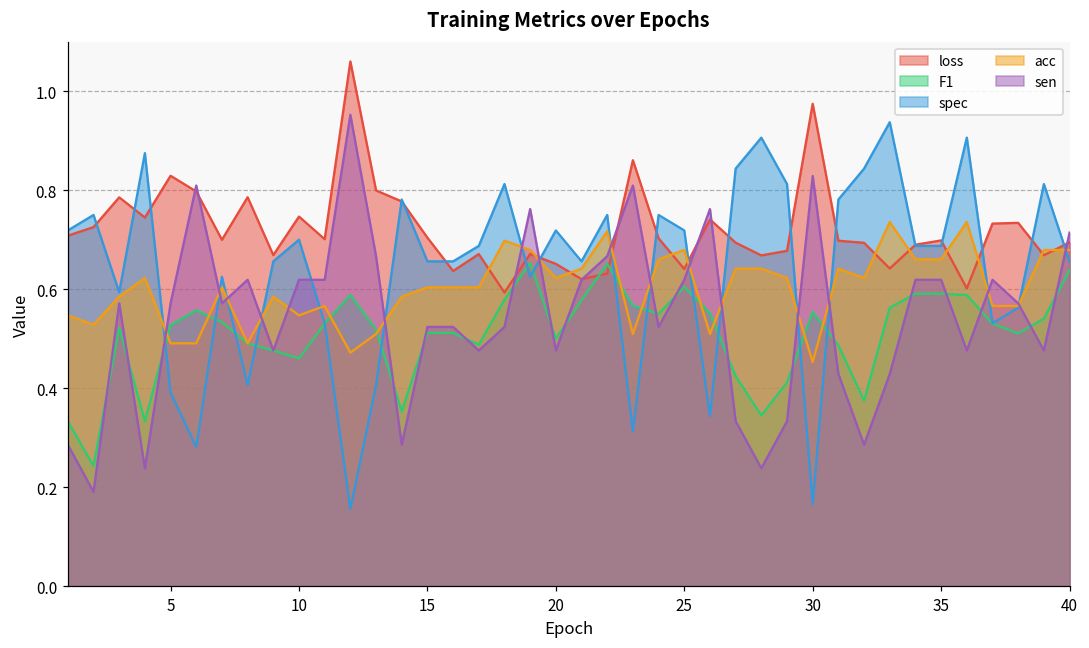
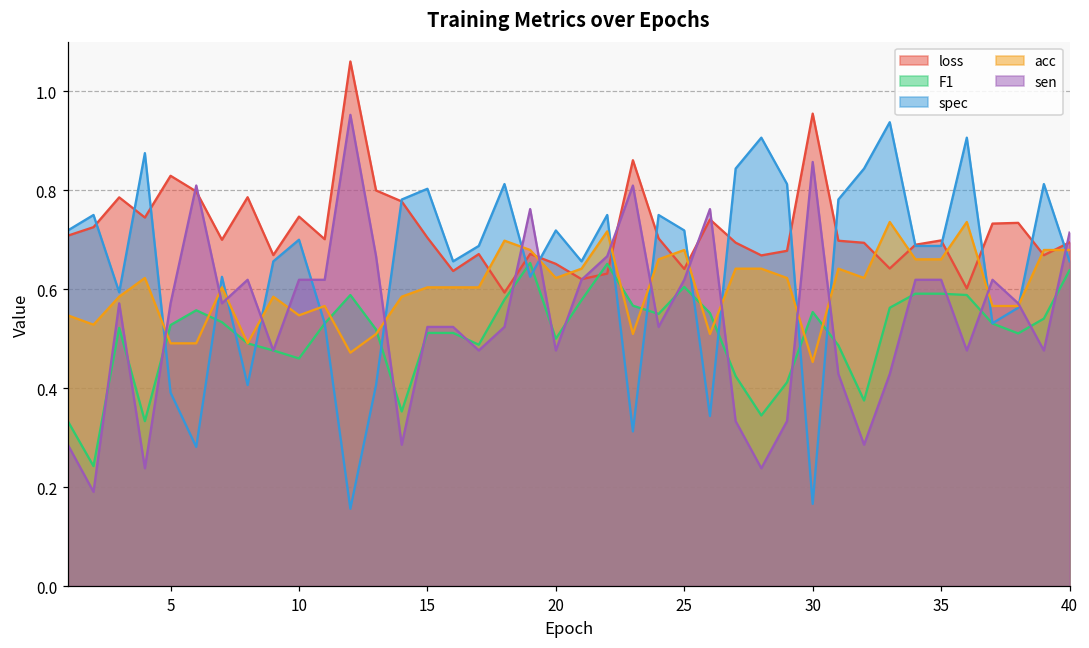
  {
    "loss": {
      "5": 0.83,
      "10": 0.75,
      "15": 0.70,
      "20": 0.65,
      "25": 0.64,
-     "30": 0.97,
+     "30": 0.95,
      "35": 0.70,
      "40": 0.69
    },
    "F1": {
      "5": 0.53,
      "10": 0.46,
      "15": 0.51,
      "20": 0.50,
      "25": 0.60,
      "30": 0.55,
      "35": 0.59,
      "40": 0.64
    },
    "spec": {
      "5": 0.39,
      "10": 0.70,
-     "15": 0.66,
+     "15": 0.80,
      "20": 0.72,
      "25": 0.72,
      "30": 0.17,
      "35": 0.69,
      "40": 0.66
    },
    "acc": {
      "5": 0.49,
      "10": 0.55,
      "15": 0.60,
      "20": 0.62,
      "25": 0.68,
      "30": 0.45,
      "35": 0.66,
      "40": 0.68
    },
    "sen": {
      "5": 0.57,
      "10": 0.62,
      "15": 0.52,
      "20": 0.48,
      "25": 0.62,
-     "30": 0.83,
+     "30": 0.86,
      "35": 0.62,
      "40": 0.71
    }
  }
